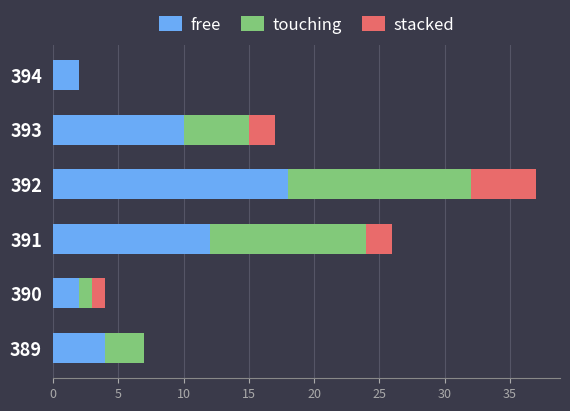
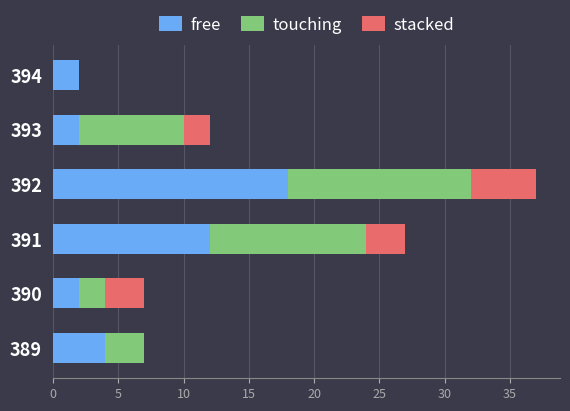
  {
    "free": {
      "394": 2,
-     "393": 10,
+     "393": 2,
      "392": 18,
      "391": 12,
      "390": 2,
      "389": 4
    },
    "touching": {
      "394": 0,
-     "393": 5,
+     "393": 8,
      "392": 14,
      "391": 12,
-     "390": 1,
+     "390": 2,
      "389": 3
    },
    "stacked": {
      "394": 0,
      "393": 2,
      "392": 5,
-     "391": 2,
-     "390": 1,
+     "391": 3,
+     "390": 3,
      "389": 0
    }
  }
